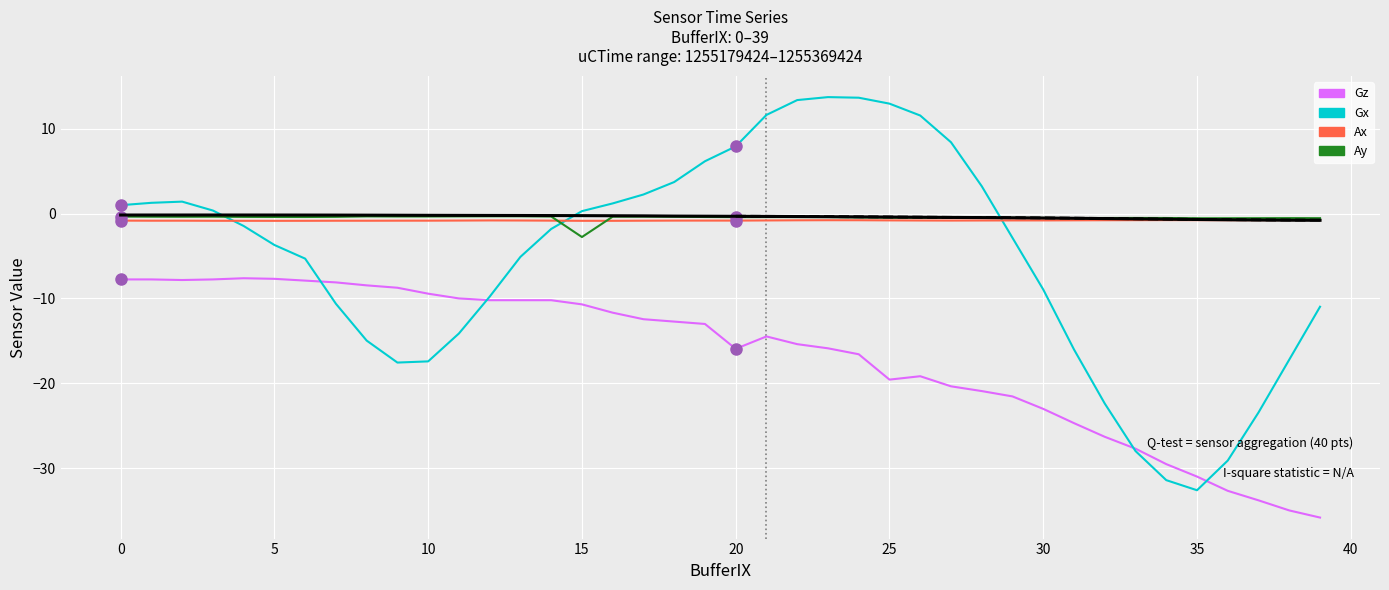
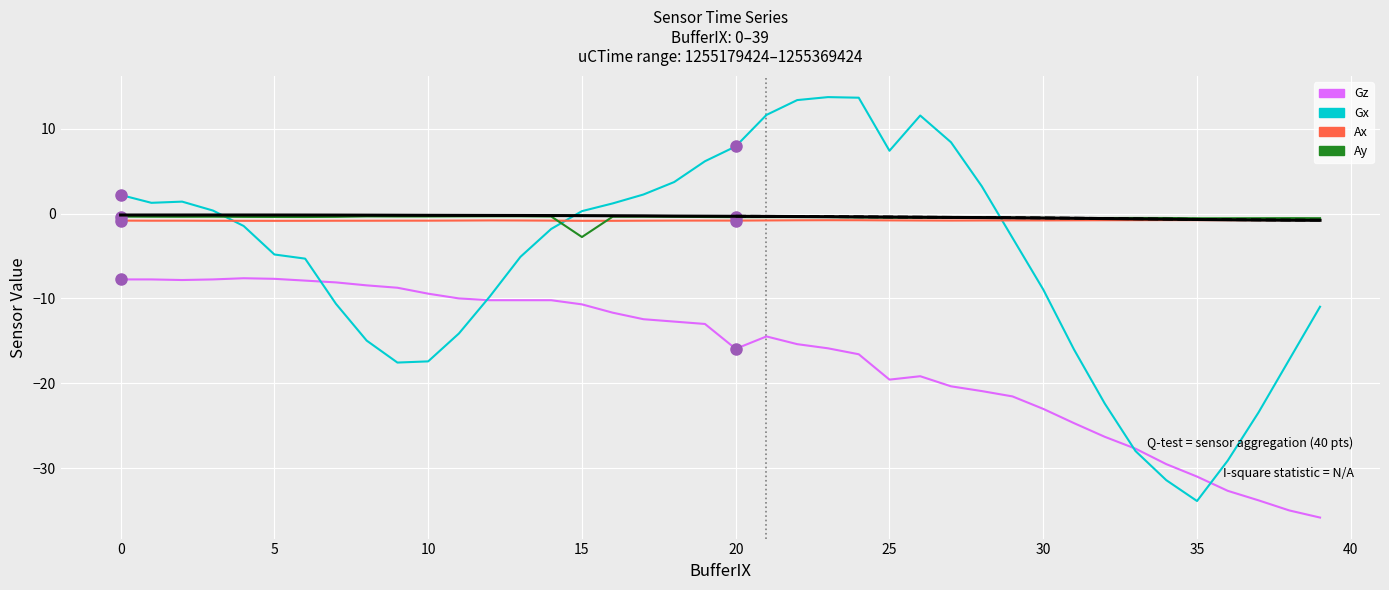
  {
    "Gz": {
      "5": -8,
      "10": -9,
      "15": -11,
      "25": -20,
      "30": -23
    },
    "Gx": {
-     "0": 1,
-     "5": -4,
+     "0": 2,
+     "5": -5,
      "10": -17,
      "15": 0,
-     "25": 13,
+     "25": 7,
      "30": -9,
-     "35": -33
+     "35": -34
    },
    "Ax": {
      "5": -1,
      "10": -1,
      "15": -1,
      "25": -1
    },
    "Ay": {
      "15": -3
    }
  }
